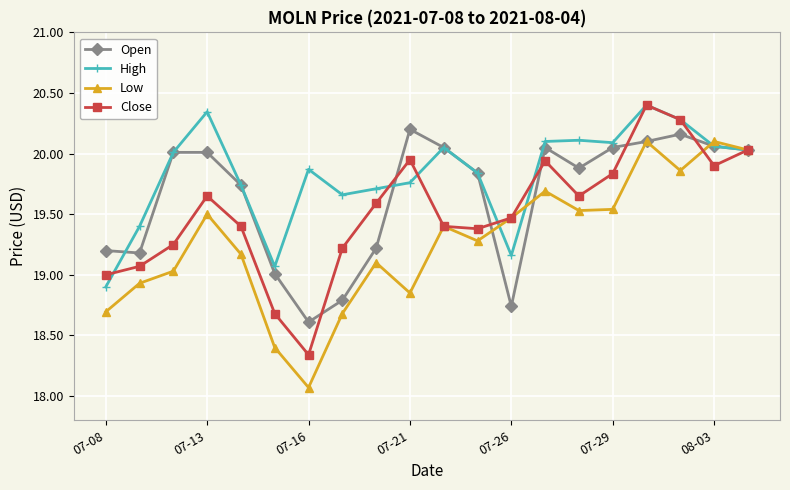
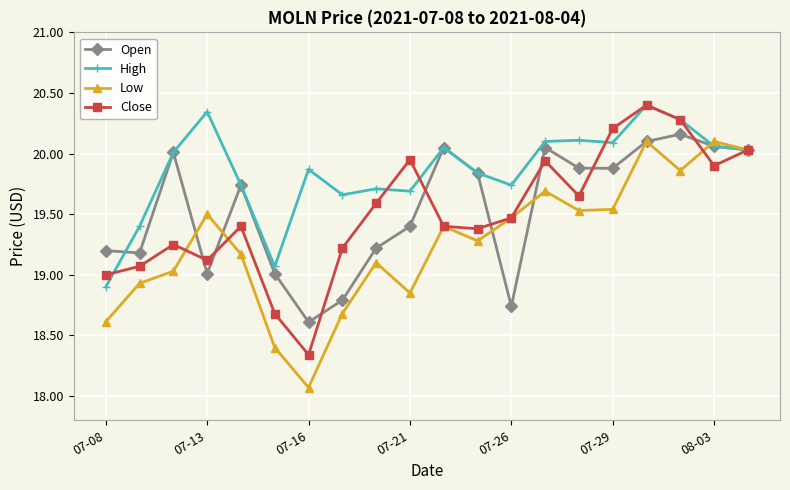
  {
    "Open": {
      "07-08": 19.20,
-     "07-13": 20.01,
+     "07-13": 19.01,
      "07-16": 18.61,
-     "07-21": 20.2,
+     "07-21": 19.4,
      "07-26": 18.74,
-     "07-29": 20.05
+     "07-29": 19.88
    },
    "High": {
      "07-08": 18.90,
      "07-13": 20.35,
      "07-16": 19.87,
-     "07-21": 19.76,
-     "07-26": 19.16,
+     "07-21": 19.69,
+     "07-26": 19.74,
      "07-29": 20.09
    },
    "Low": {
-     "07-08": 18.69,
+     "07-08": 18.61,
      "07-13": 19.50,
      "07-16": 18.07,
      "07-21": 18.85,
      "07-29": 19.54,
      "08-03": 20.10
    },
    "Close": {
      "07-08": 19.00,
-     "07-13": 19.65,
+     "07-13": 19.12,
      "07-16": 18.34,
      "07-21": 19.95,
-     "07-29": 19.84,
+     "07-29": 20.21,
      "08-03": 19.90
    }
  }
